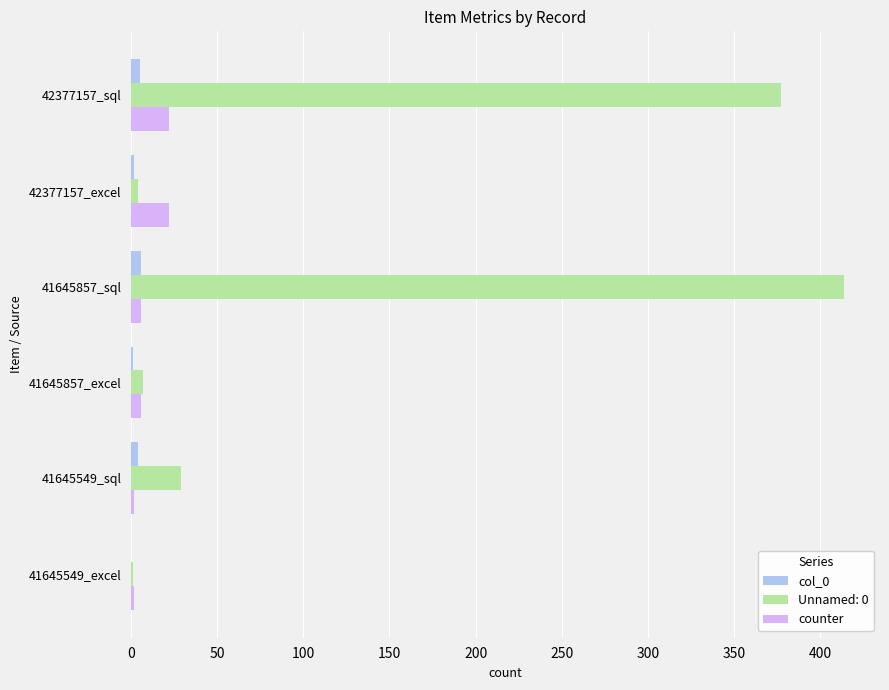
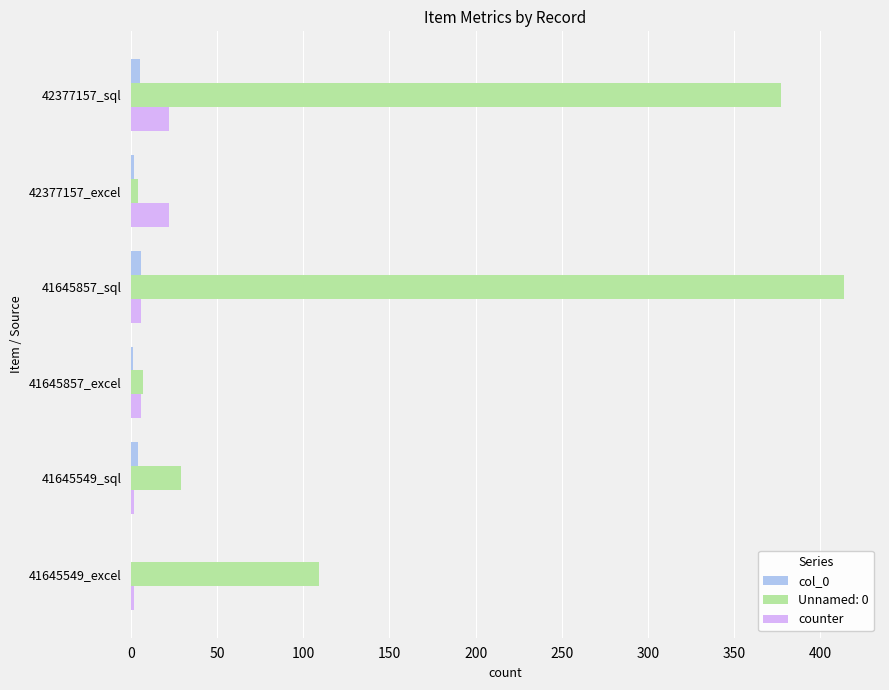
  {
    "Unnamed: 0": {
      "42377157_sql": 377,
      "42377157_excel": 4,
      "41645857_sql": 414,
      "41645857_excel": 7,
      "41645549_sql": 29,
-     "41645549_excel": 1
+     "41645549_excel": 109
    }
  }
